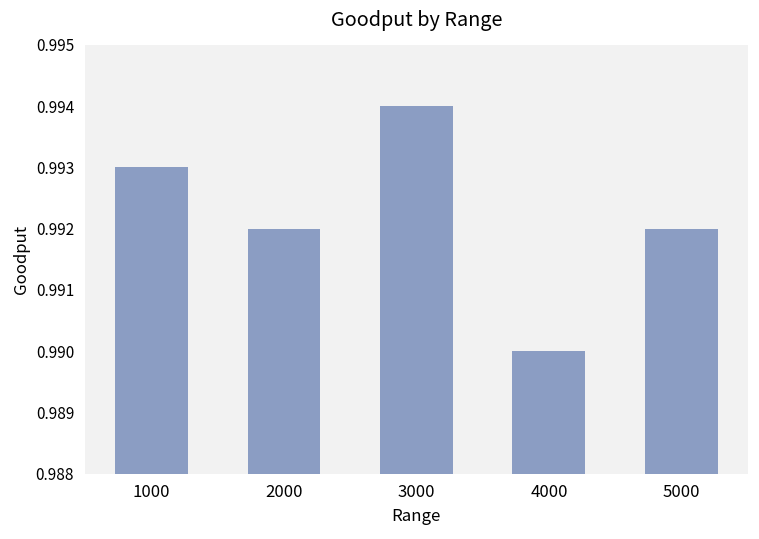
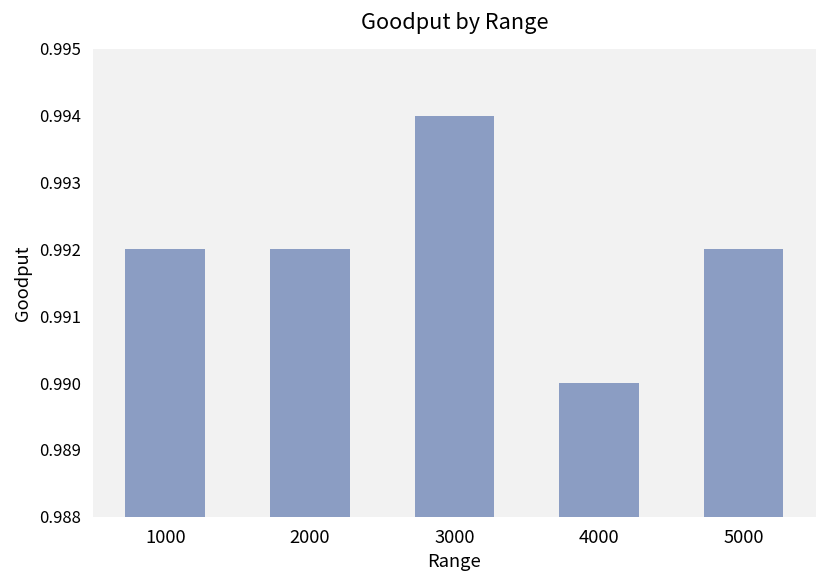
  {
-   "1000": 0.993,
+   "1000": 0.992,
    "2000": 0.992,
    "3000": 0.994,
    "4000": 0.990,
    "5000": 0.992
  }
